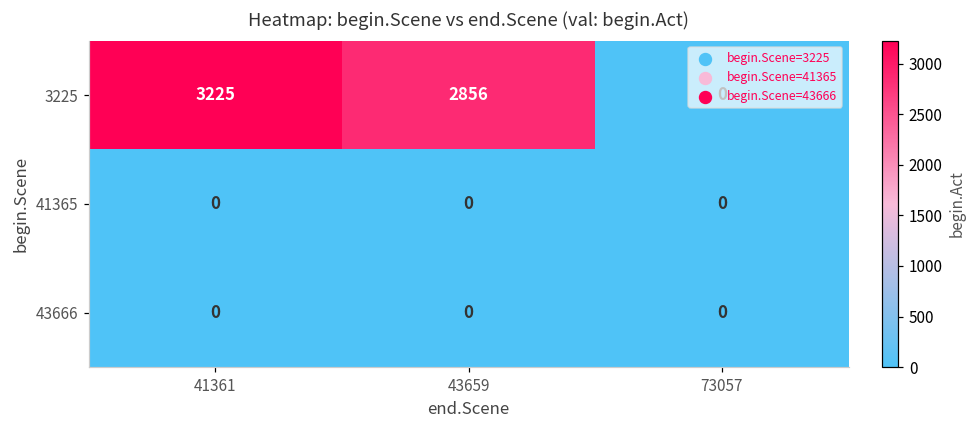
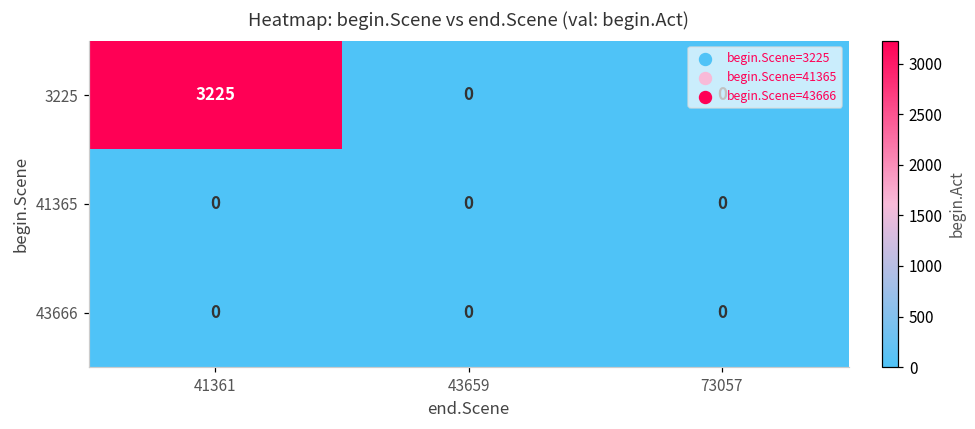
  {
    "3225": {
      "41361": 3225,
-     "43659": 2856
+     "43659": 0
    },
    "41365": {
      "41361": 0,
      "43659": 0,
      "73057": 0
    },
    "43666": {
      "41361": 0,
      "43659": 0,
      "73057": 0
    }
  }
